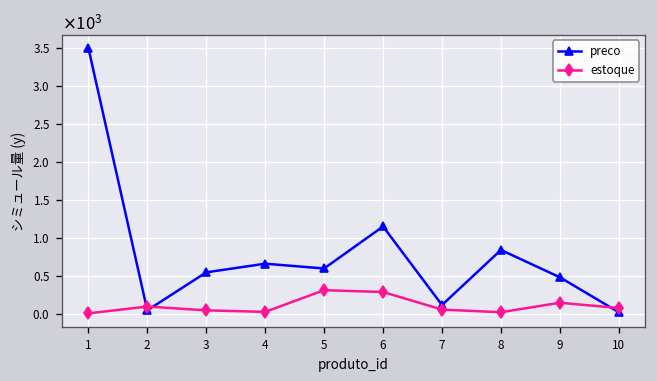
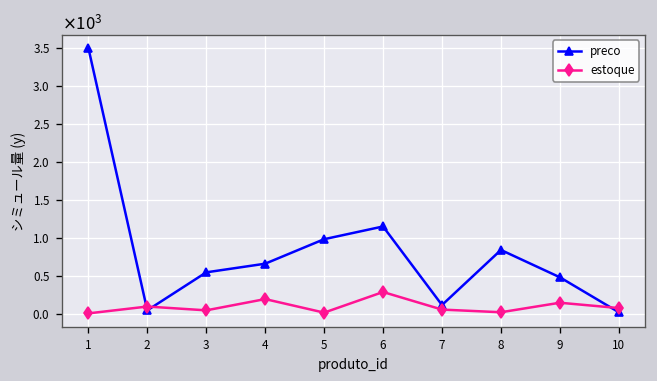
  {
    "preco": {
      "1": 3500,
      "2": 100,
      "3": 500,
      "4": 700,
-     "5": 600,
+     "5": 1000,
      "6": 1200,
      "7": 100,
      "8": 800,
      "9": 500,
      "10": 0
    },
    "estoque": {
      "1": 0,
      "2": 100,
      "3": 100,
-     "4": 0,
-     "5": 300,
+     "4": 200,
+     "5": 0,
      "6": 300,
      "7": 100,
      "8": 0,
      "9": 200,
      "10": 100
    }
  }
